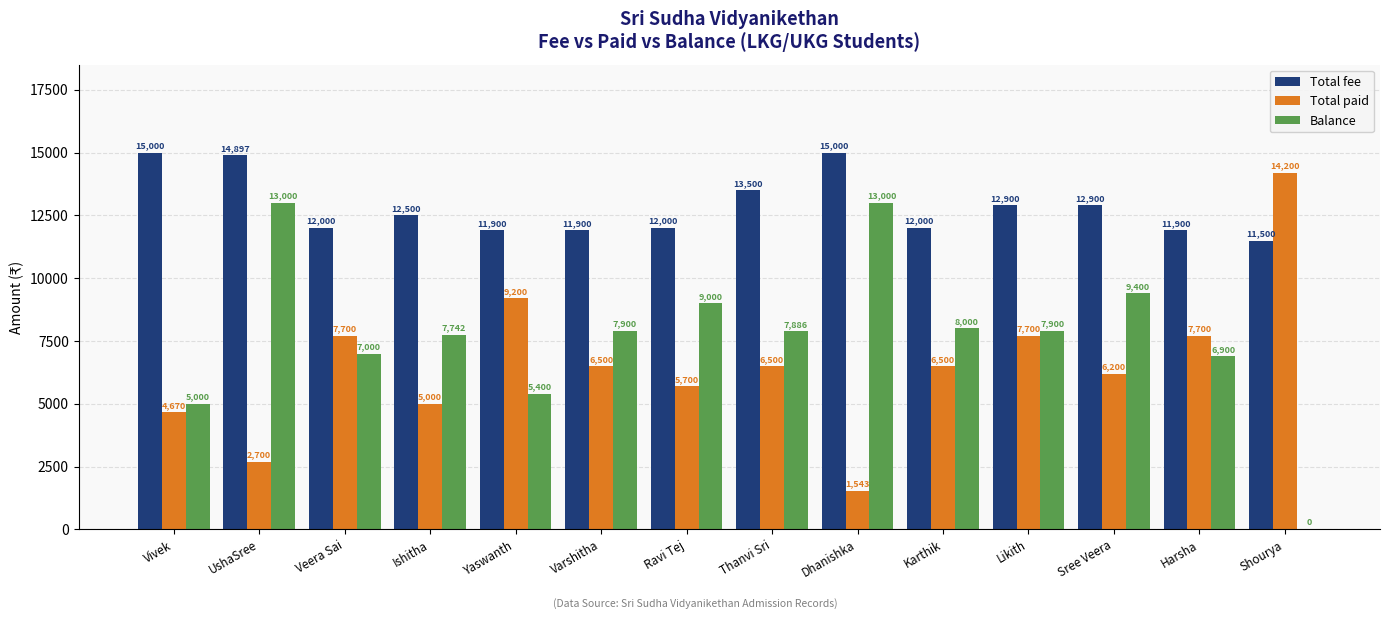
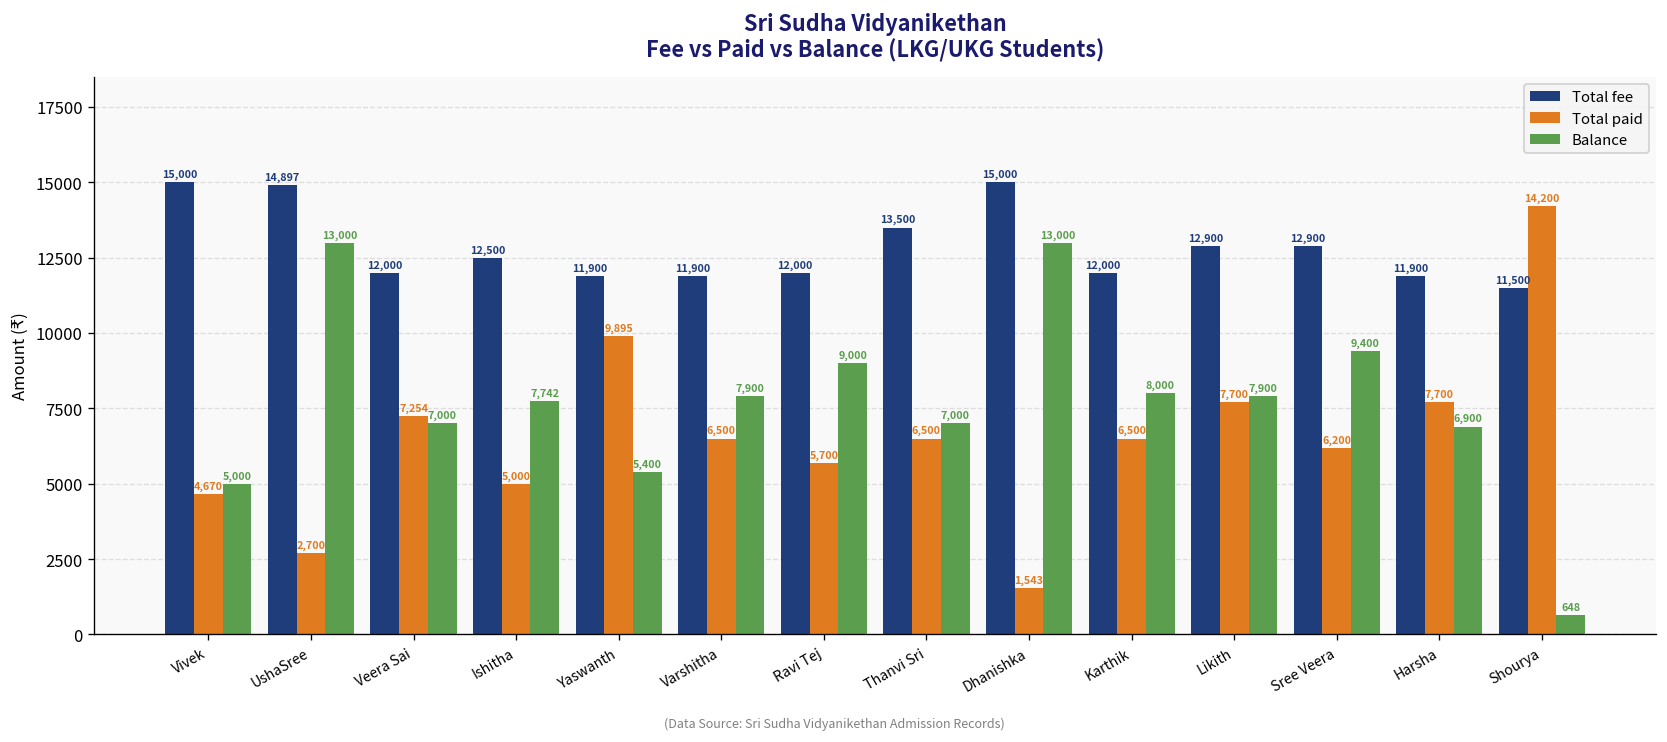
  {
    "Total fee": {
      "Vivek": "15,000",
      "UshaSree": "14,897",
      "Veera Sai": "12,000",
      "Ishitha": "12,500",
      "Yaswanth": "11,900",
      "Varshitha": "11,900",
      "Ravi Tej": "12,000",
      "Thanvi Sri": "13,500",
      "Dhanishka": "15,000",
      "Karthik": "12,000",
      "Likith": "12,900",
      "Sree Veera": "12,900",
      "Harsha": "11,900",
      "Shourya": "11,500"
    },
    "Total paid": {
      "Vivek": "4,670",
      "UshaSree": "2,700",
-     "Veera Sai": "7,700",
+     "Veera Sai": "7,254",
      "Ishitha": "5,000",
-     "Yaswanth": "9,200",
+     "Yaswanth": "9,895",
      "Varshitha": "6,500",
      "Ravi Tej": "5,700",
      "Thanvi Sri": "6,500",
      "Dhanishka": "1,543",
      "Karthik": "6,500",
      "Likith": "7,700",
      "Sree Veera": "6,200",
      "Harsha": "7,700",
      "Shourya": "14,200"
    },
    "Balance": {
      "Vivek": "5,000",
      "UshaSree": "13,000",
      "Veera Sai": "7,000",
      "Ishitha": "7,742",
      "Yaswanth": "5,400",
      "Varshitha": "7,900",
      "Ravi Tej": "9,000",
-     "Thanvi Sri": "7,886",
+     "Thanvi Sri": "7,000",
      "Dhanishka": "13,000",
      "Karthik": "8,000",
      "Likith": "7,900",
      "Sree Veera": "9,400",
      "Harsha": "6,900",
-     "Shourya": "0"
+     "Shourya": "648"
    }
  }
